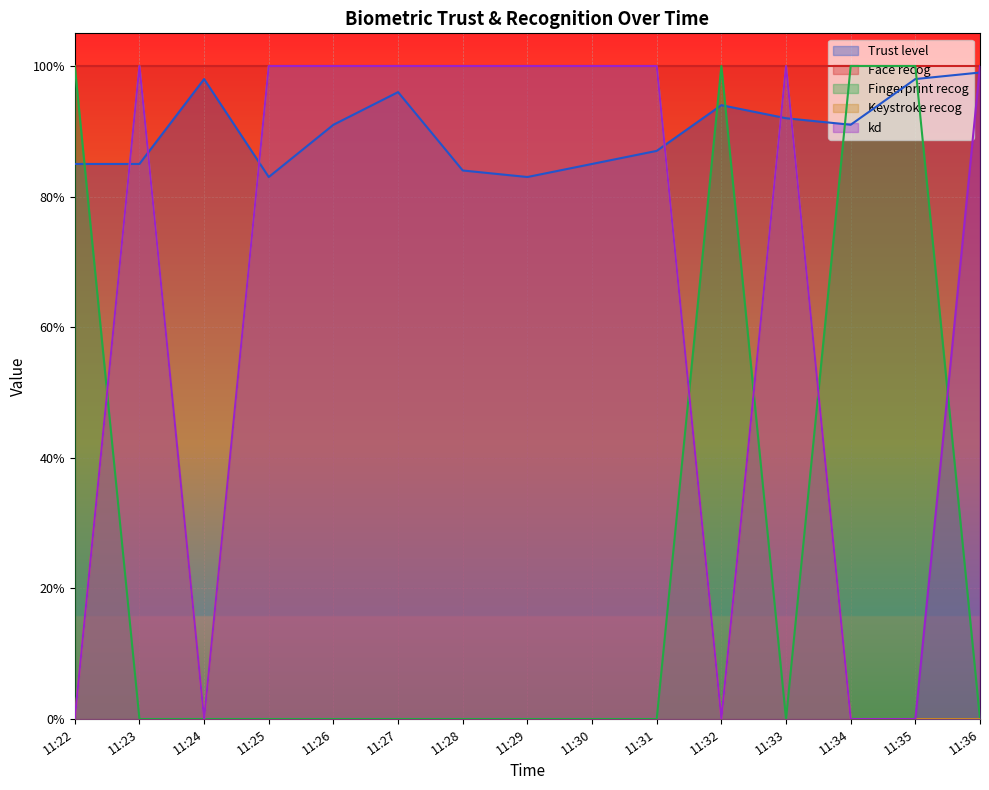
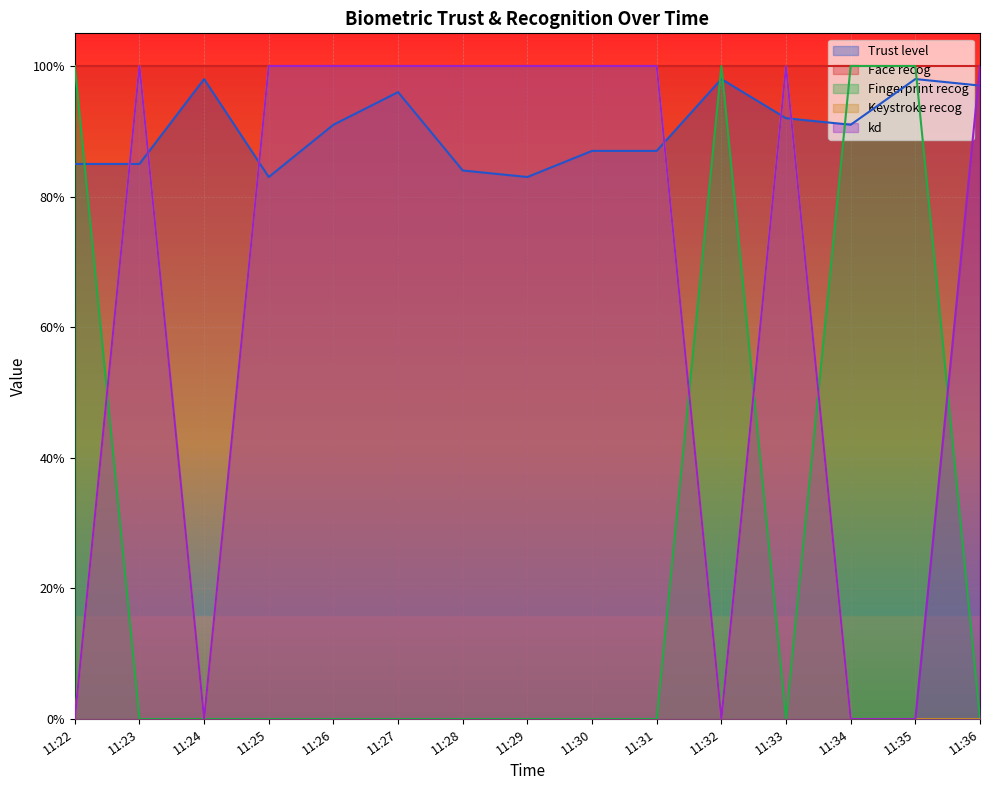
  {
    "Trust level": {
      "11:22": "85%",
      "11:23": "85%",
      "11:24": "98%",
      "11:25": "83%",
      "11:26": "91%",
      "11:27": "96%",
      "11:28": "84%",
      "11:29": "83%",
-     "11:30": "85%",
+     "11:30": "87%",
      "11:31": "87%",
-     "11:32": "94%",
+     "11:32": "98%",
      "11:33": "92%",
-     "11:36": "99%"
+     "11:36": "97%"
    },
    "Fingerprint recog": {
      "11:23": "0%",
      "11:25": "0%",
      "11:26": "0%",
      "11:27": "0%",
      "11:28": "0%",
      "11:29": "0%",
      "11:30": "0%",
      "11:31": "0%",
      "11:33": "0%"
    }
  }
